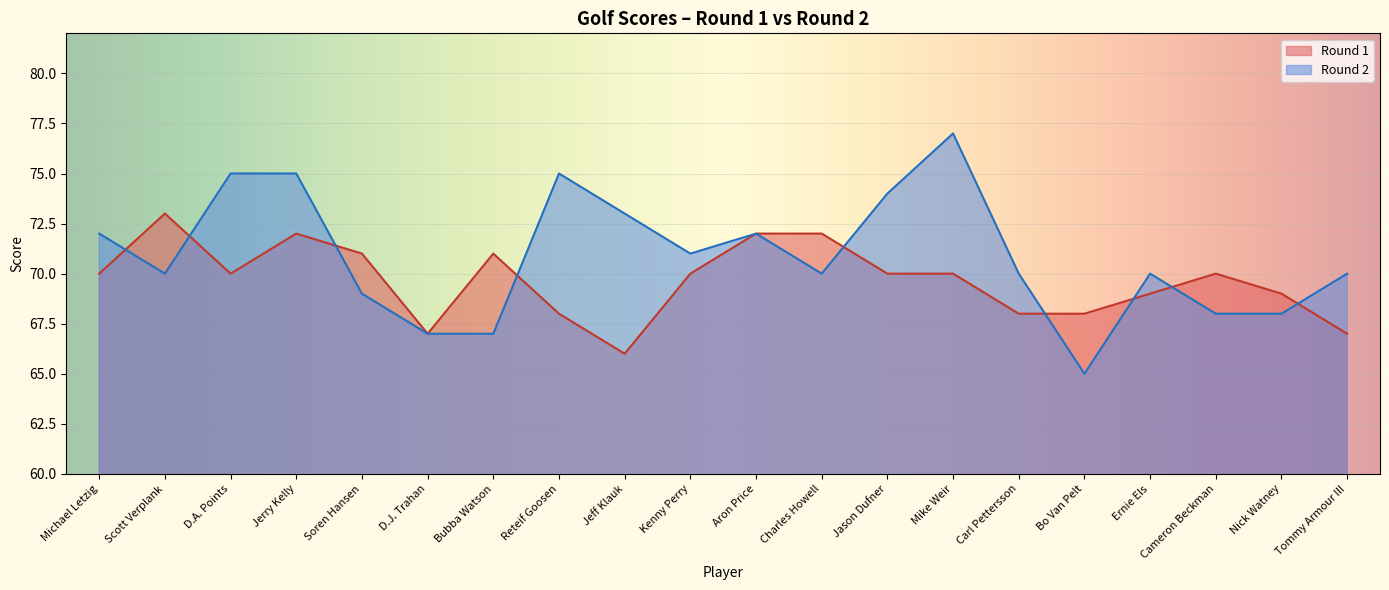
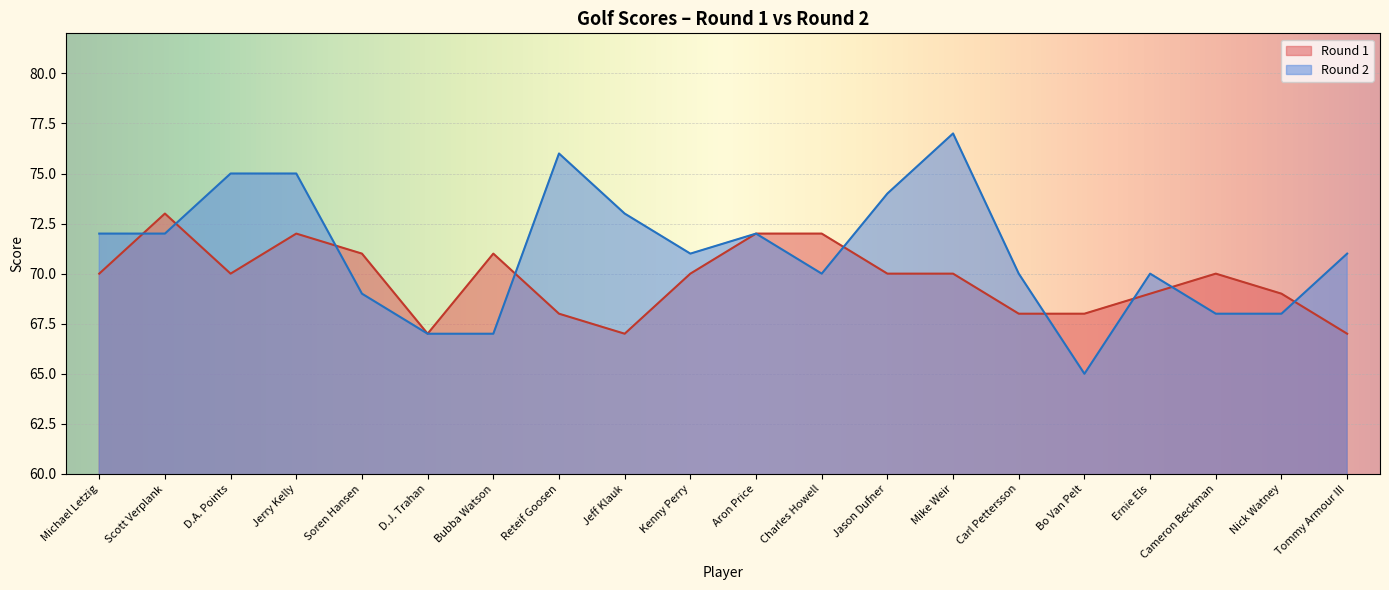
  {
    "Round 1": {
      "Michael Letzig": 70,
      "Scott Verplank": 73,
      "D.A. Points": 70,
      "Jerry Kelly": 72,
      "Soren Hansen": 71,
      "Bubba Watson": 71,
      "Reteif Goosen": 68,
-     "Jeff Klauk": 66,
+     "Jeff Klauk": 67,
      "Kenny Perry": 70,
      "Charles Howell": 72,
      "Jason Dufner": 70,
      "Mike Weir": 70,
      "Carl Pettersson": 68,
      "Bo Van Pelt": 68,
      "Ernie Els": 69,
      "Cameron Beckman": 70,
      "Nick Watney": 69,
      "Tommy Armour III": 67
    },
    "Round 2": {
      "Michael Letzig": 72,
-     "Scott Verplank": 70,
+     "Scott Verplank": 72,
      "D.A. Points": 75,
      "Jerry Kelly": 75,
      "Soren Hansen": 69,
      "Bubba Watson": 67,
-     "Reteif Goosen": 75,
+     "Reteif Goosen": 76,
      "Jeff Klauk": 73,
      "Kenny Perry": 71,
      "Charles Howell": 70,
      "Jason Dufner": 74,
      "Mike Weir": 77,
      "Carl Pettersson": 70,
      "Bo Van Pelt": 65,
      "Ernie Els": 70,
      "Cameron Beckman": 68,
      "Nick Watney": 68,
-     "Tommy Armour III": 70
+     "Tommy Armour III": 71
    }
  }
